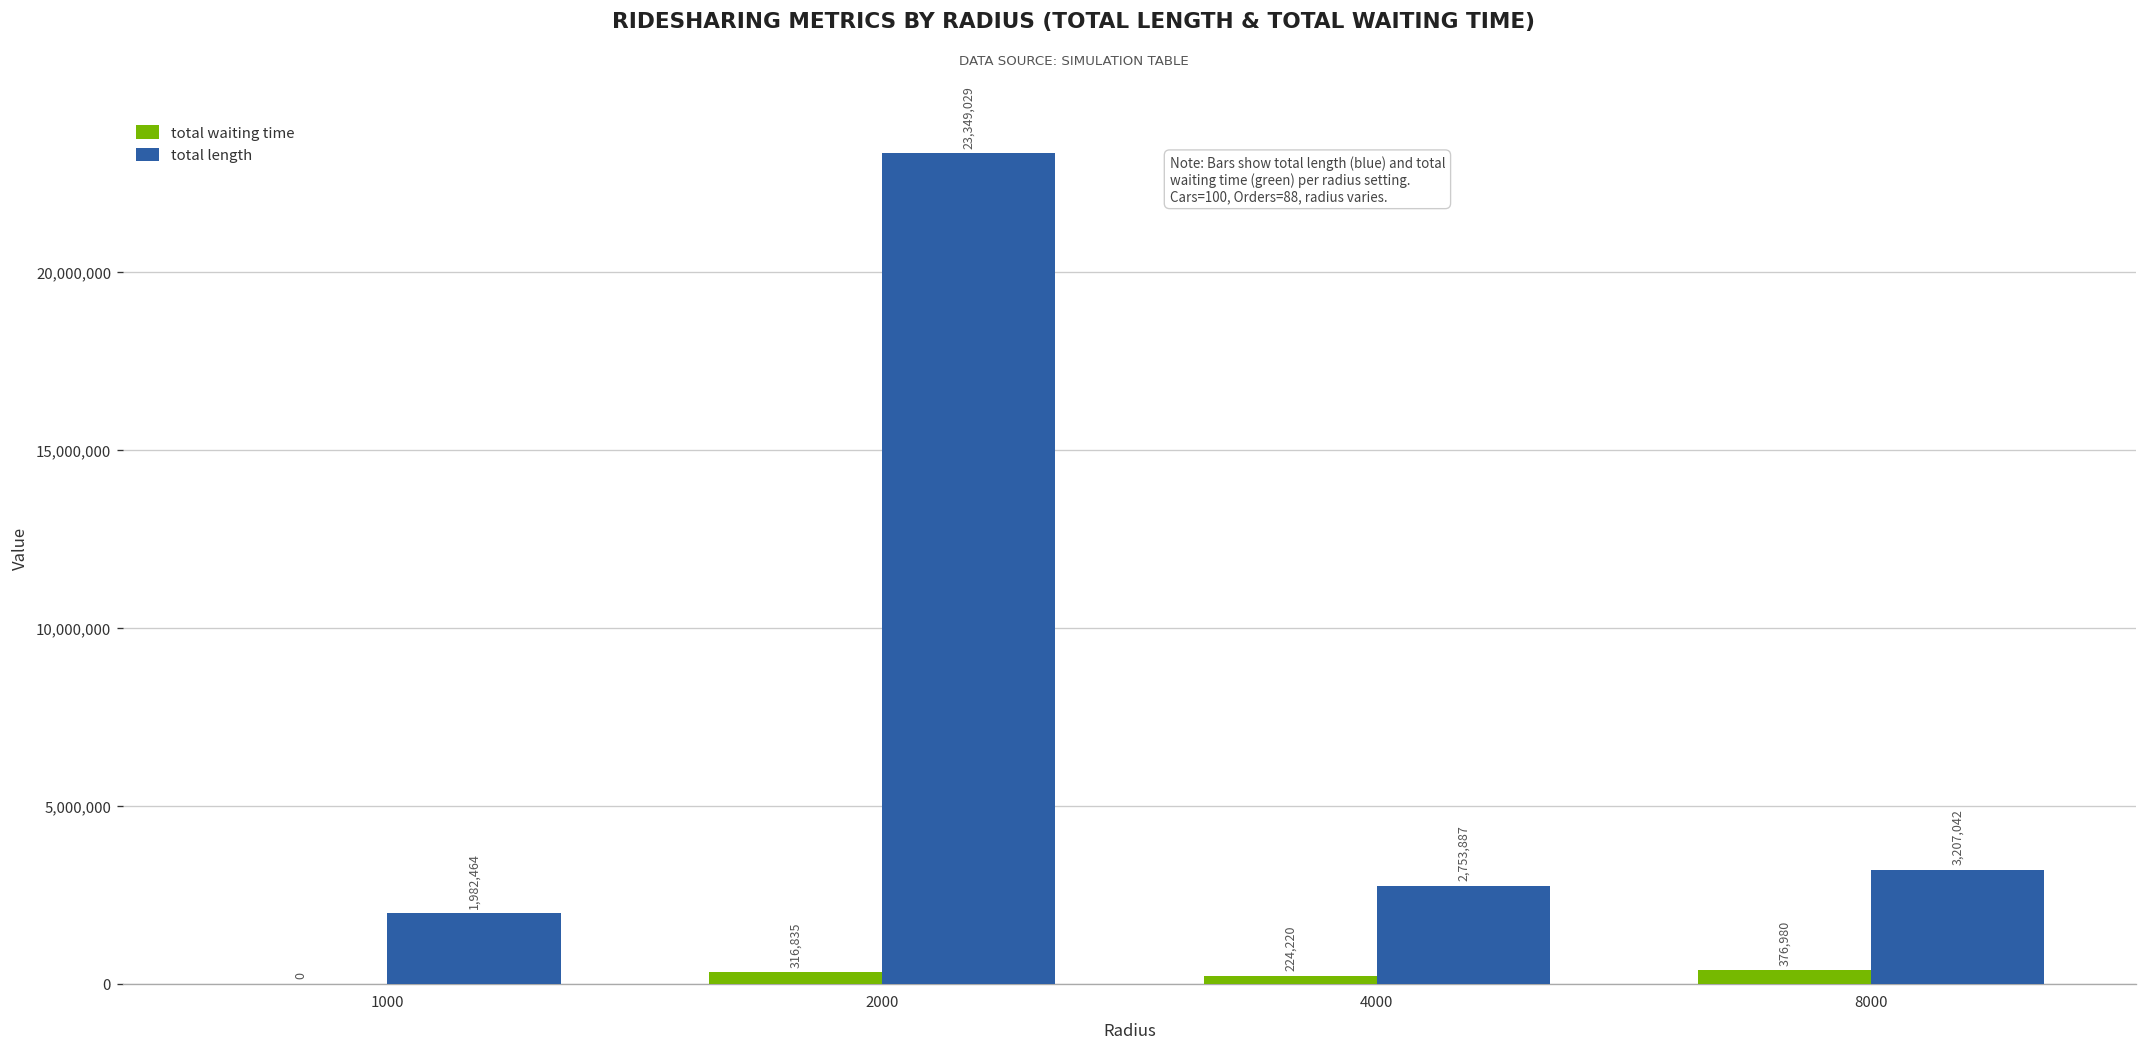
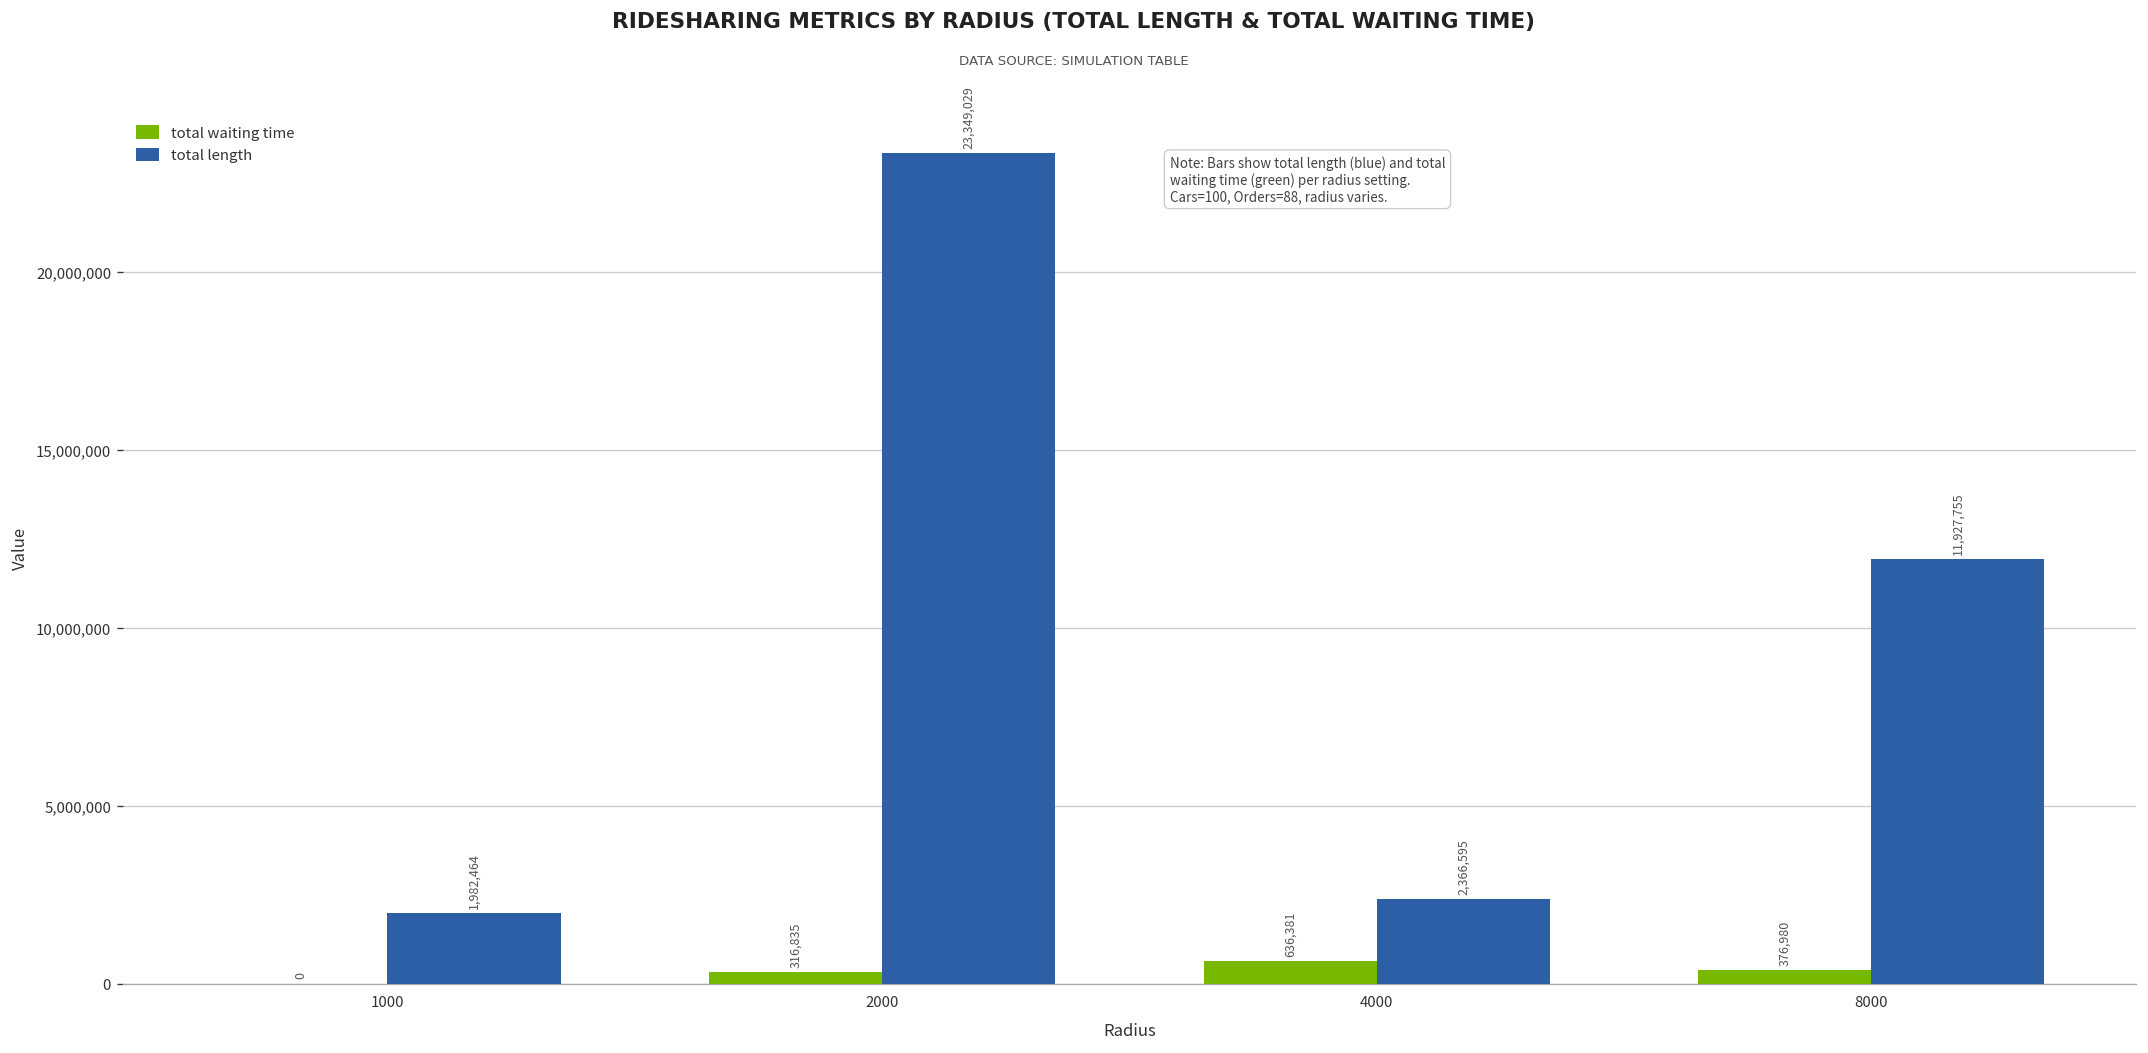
  {
    "total waiting time": {
      "1000": "0",
      "2000": "316,835",
-     "4000": "224,220",
+     "4000": "636,381",
      "8000": "376,980"
    },
    "total length": {
      "1000": "1,982,464",
      "2000": "23,349,029",
-     "4000": "2,753,887",
-     "8000": "3,207,042"
+     "4000": "2,366,595",
+     "8000": "11,927,755"
    }
  }
